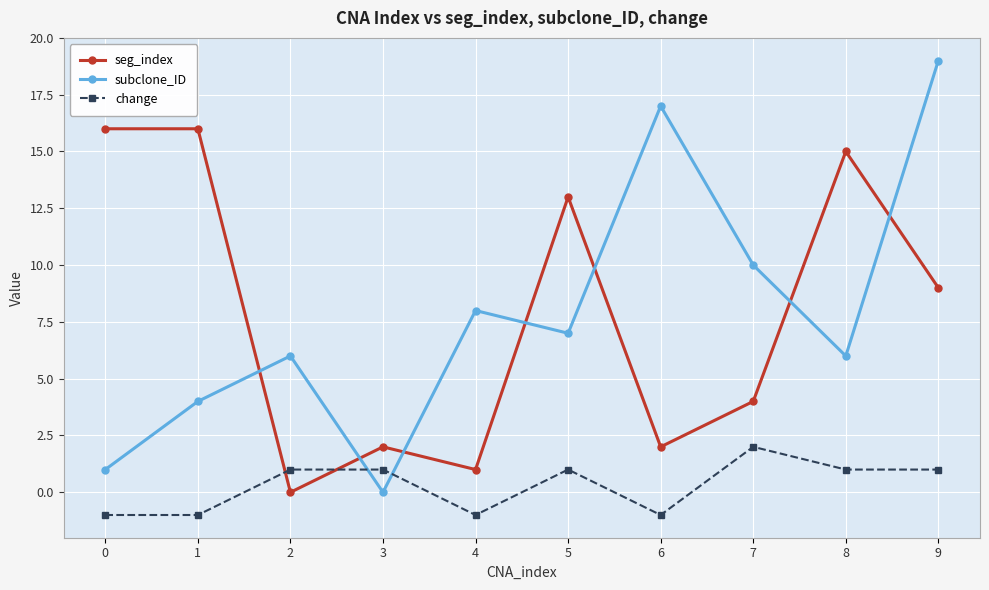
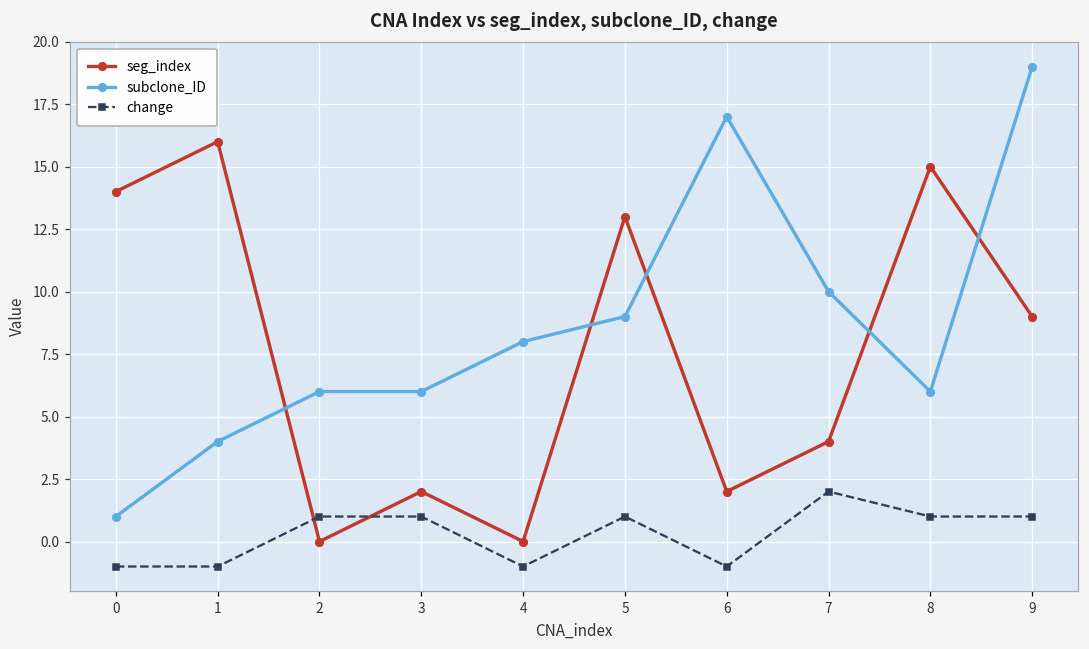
  {
    "seg_index": {
-     "0": 16,
+     "0": 14,
      "1": 16,
      "2": 0,
      "3": 2,
-     "4": 1,
+     "4": 0,
      "5": 13,
      "6": 2,
      "7": 4,
      "8": 15,
      "9": 9
    },
    "subclone_ID": {
      "0": 1,
      "1": 4,
      "2": 6,
-     "3": 0,
+     "3": 6,
      "4": 8,
-     "5": 7,
+     "5": 9,
      "6": 17,
      "7": 10,
      "8": 6,
      "9": 19
    },
    "change": {
      "0": -1,
      "1": -1,
      "2": 1,
      "3": 1,
      "4": -1,
      "5": 1,
      "6": -1,
      "7": 2,
      "8": 1,
      "9": 1
    }
  }
